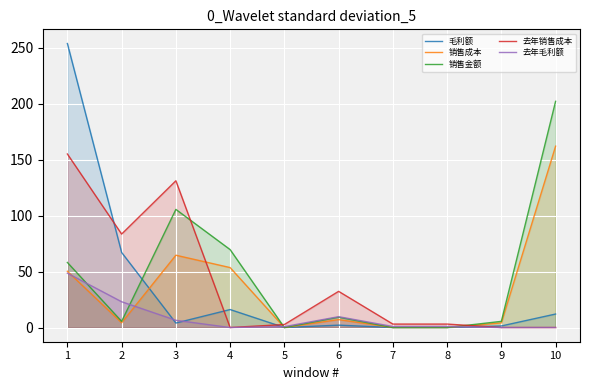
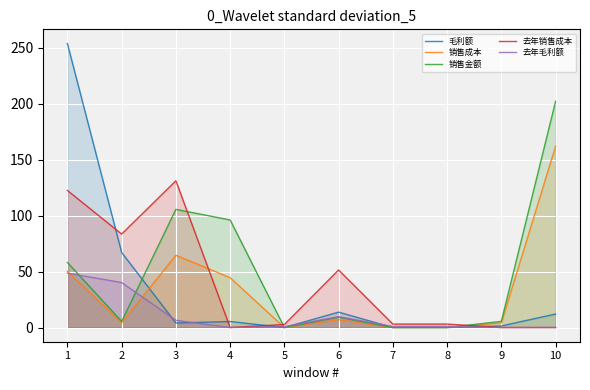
  {
    "毛利额": {
      "1": 254,
      "2": 67,
      "3": 4,
-     "4": 16,
-     "6": 2,
+     "4": 5,
+     "6": 14,
      "10": 12
    },
    "销售成本": {
      "3": 65,
-     "4": 54,
+     "4": 45,
      "10": 162
    },
    "销售金额": {
      "1": 58,
      "3": 106,
-     "4": 70,
+     "4": 96,
      "10": 202
    },
    "去年销售成本": {
-     "1": 155,
+     "1": 122,
      "2": 83,
      "3": 131,
-     "6": 32
+     "6": 51
    },
    "去年毛利额": {
-     "2": 23,
+     "2": 40,
      "3": 6
    }
  }
